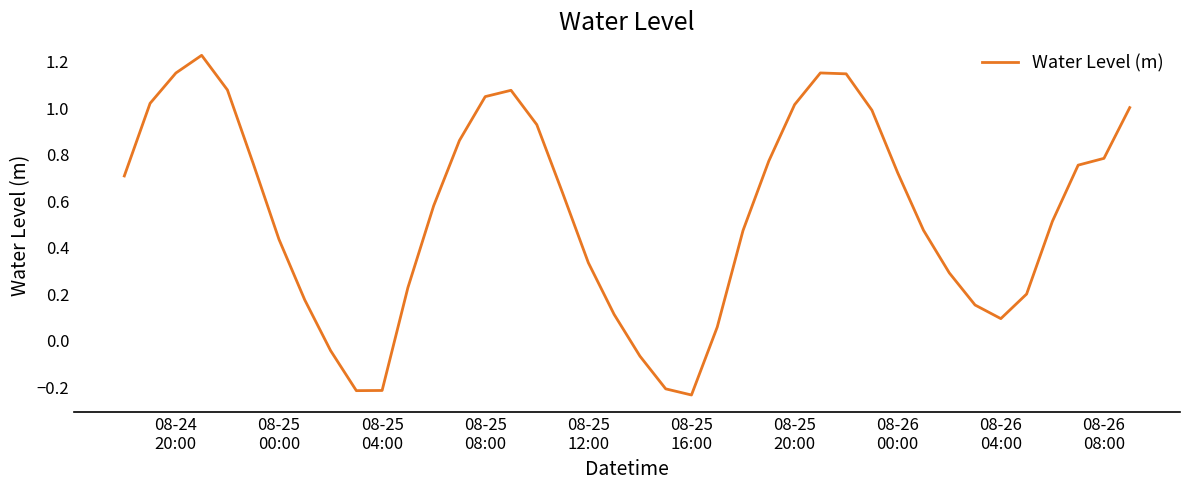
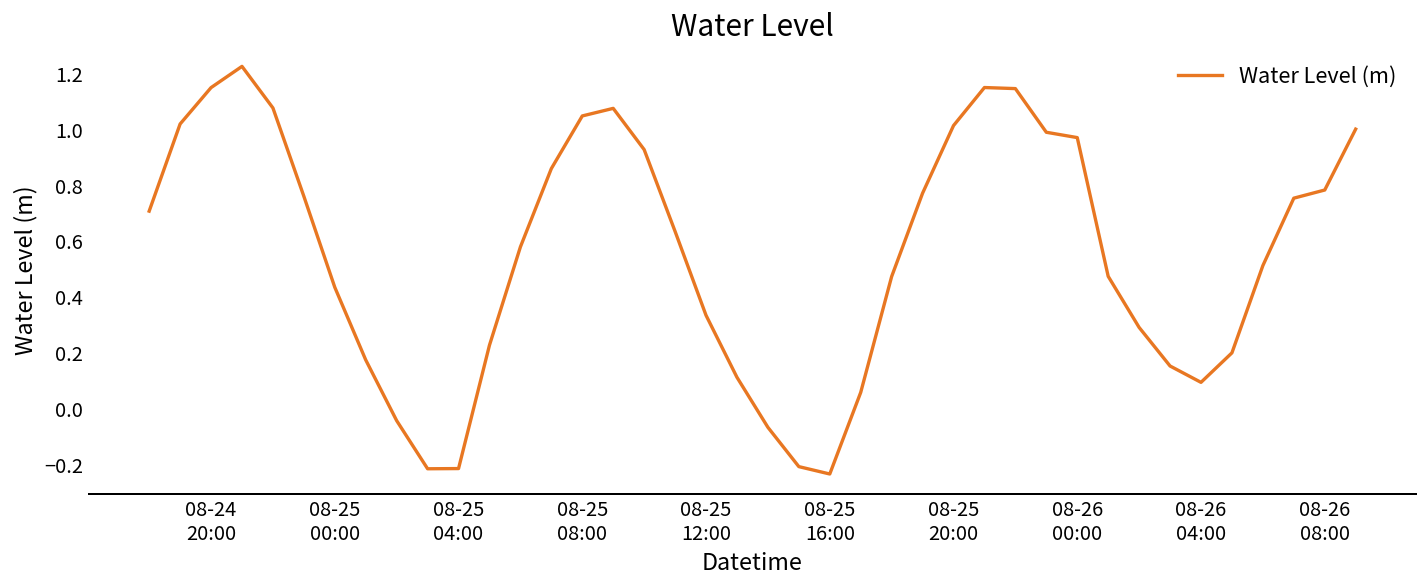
  {
    "08-24 20:00": 1.15,
    "08-25 00:00": 0.44,
    "08-25 04:00": -0.21,
    "08-25 08:00": 1.05,
    "08-25 12:00": 0.34,
    "08-25 16:00": -0.23,
    "08-25 20:00": 1.02,
-   "08-26 00:00": 0.72,
+   "08-26 00:00": 0.97,
    "08-26 04:00": 0.09,
    "08-26 08:00": 0.78
  }
